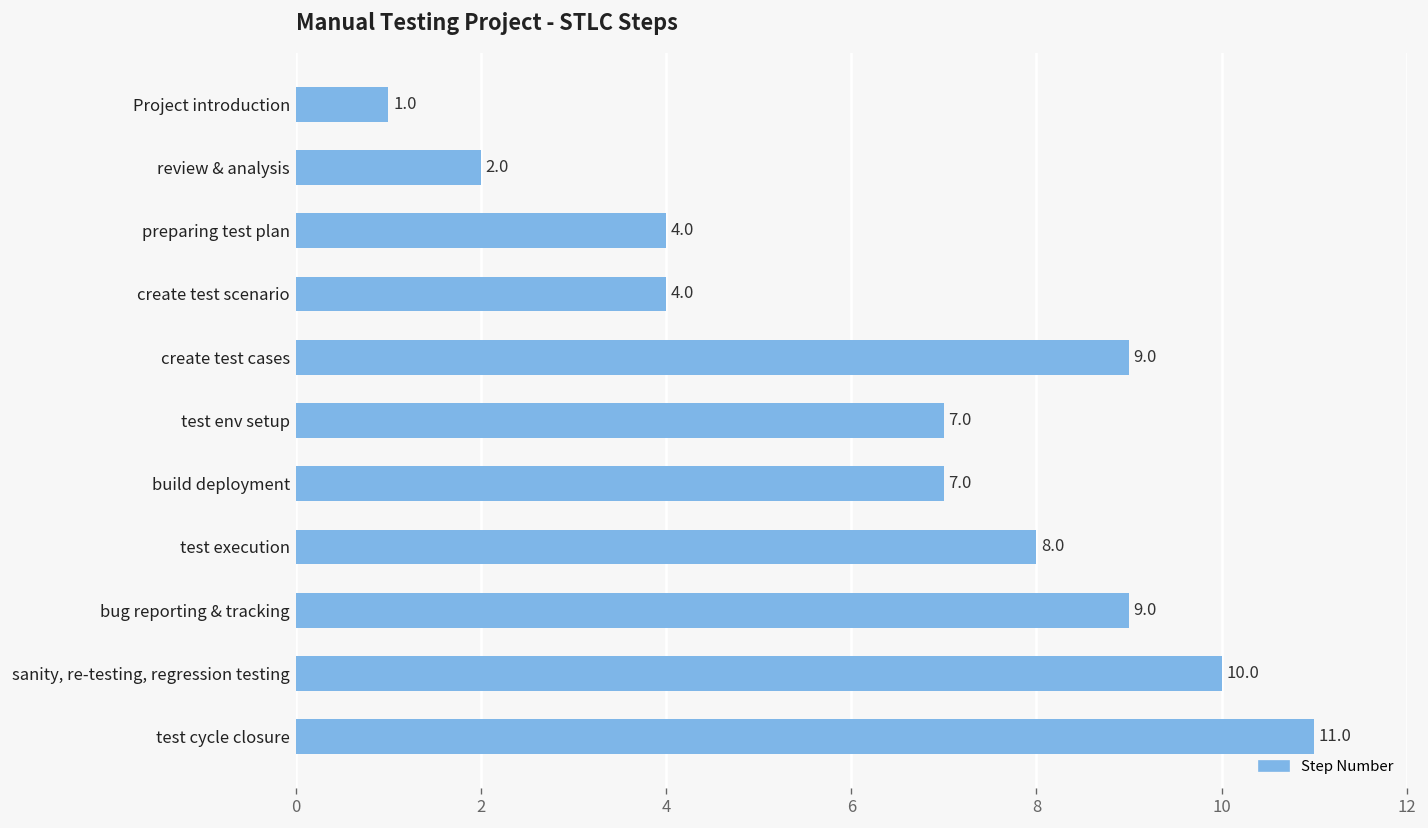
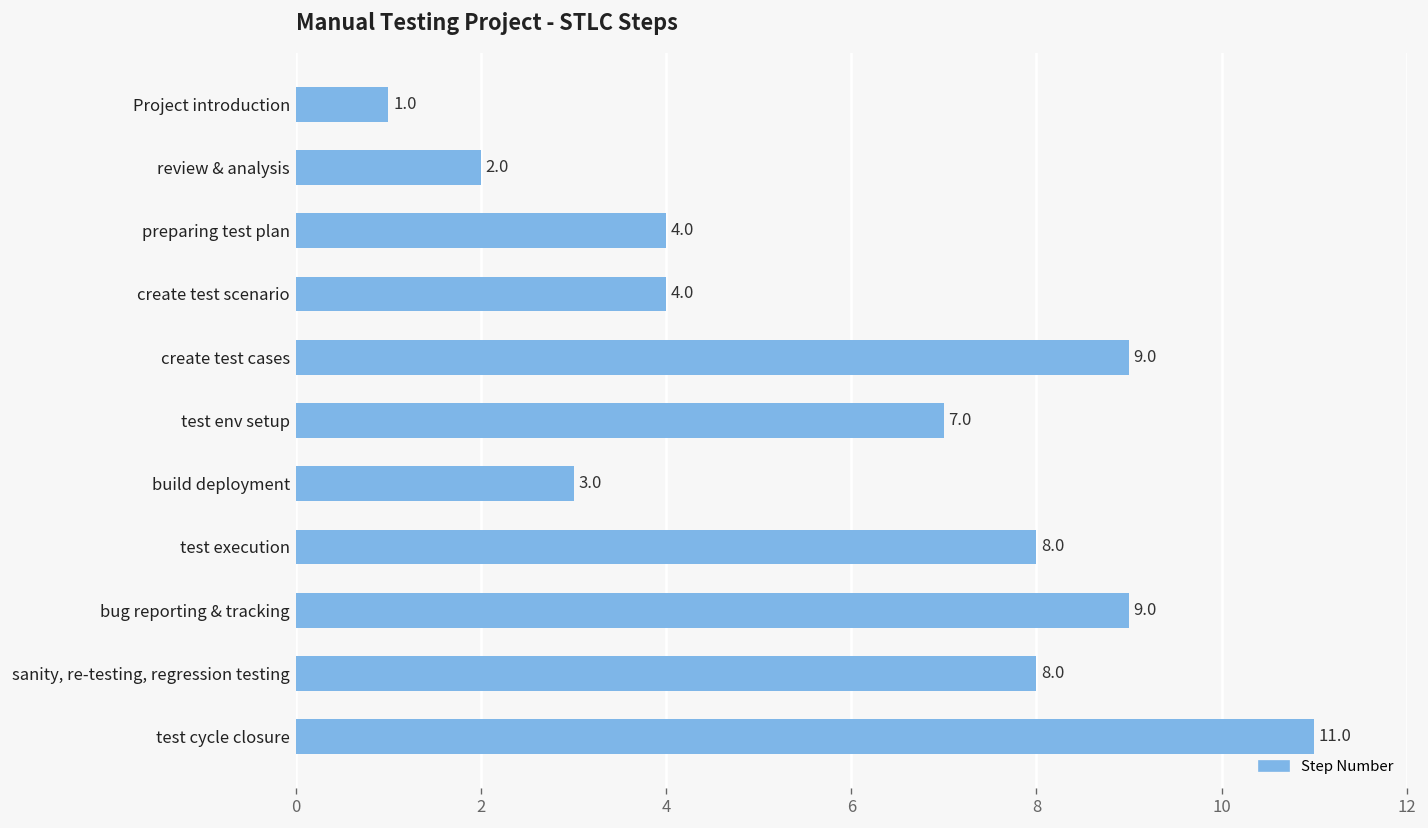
  {
    "Project introduction": 1.0,
    "review & analysis": 2.0,
    "preparing test plan": 4.0,
    "create test scenario": 4.0,
    "create test cases": 9.0,
    "test env setup": 7.0,
-   "build deployment": 7.0,
+   "build deployment": 3.0,
    "test execution": 8.0,
    "bug reporting & tracking": 9.0,
-   "sanity, re-testing, regression testing": 10.0,
+   "sanity, re-testing, regression testing": 8.0,
    "test cycle closure": 11.0
  }
